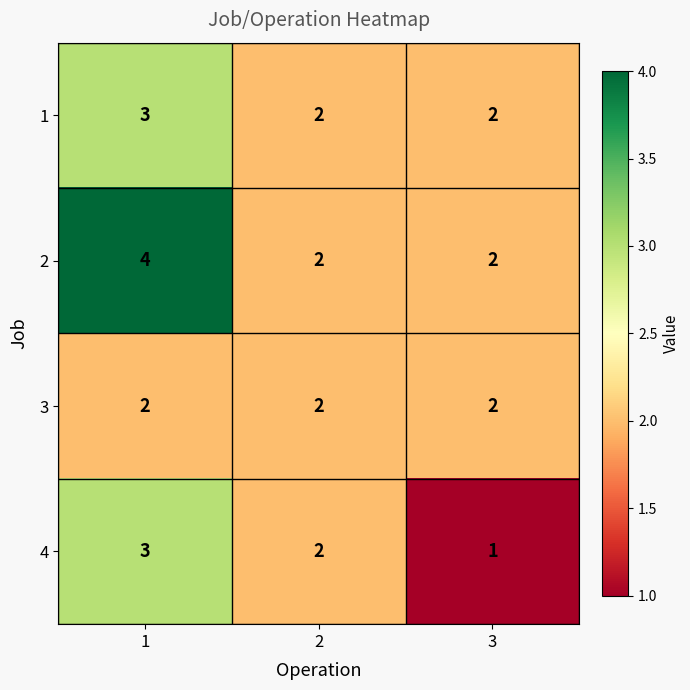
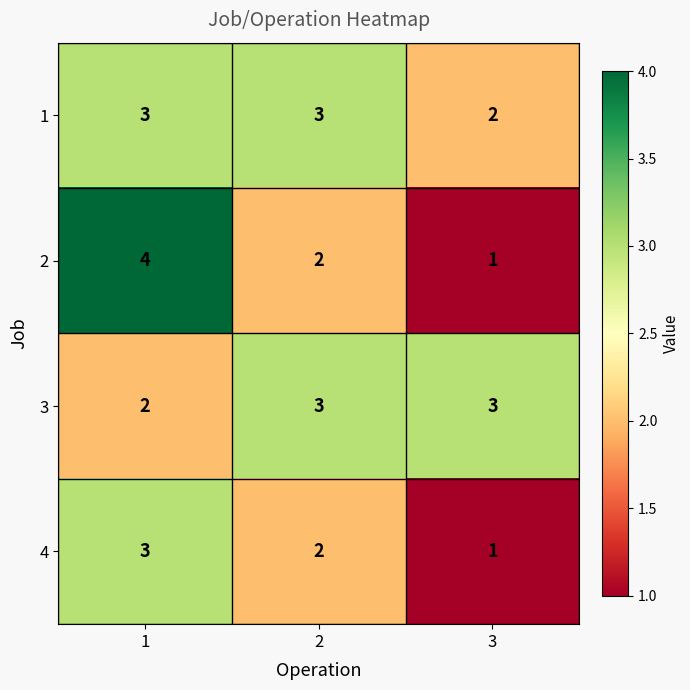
  {
    "1": {
      "1": 3,
-     "2": 2,
+     "2": 3,
      "3": 2
    },
    "2": {
      "1": 4,
      "2": 2,
-     "3": 2
+     "3": 1
    },
    "3": {
      "1": 2,
-     "2": 2,
-     "3": 2
+     "2": 3,
+     "3": 3
    },
    "4": {
      "1": 3,
      "2": 2,
      "3": 1
    }
  }
